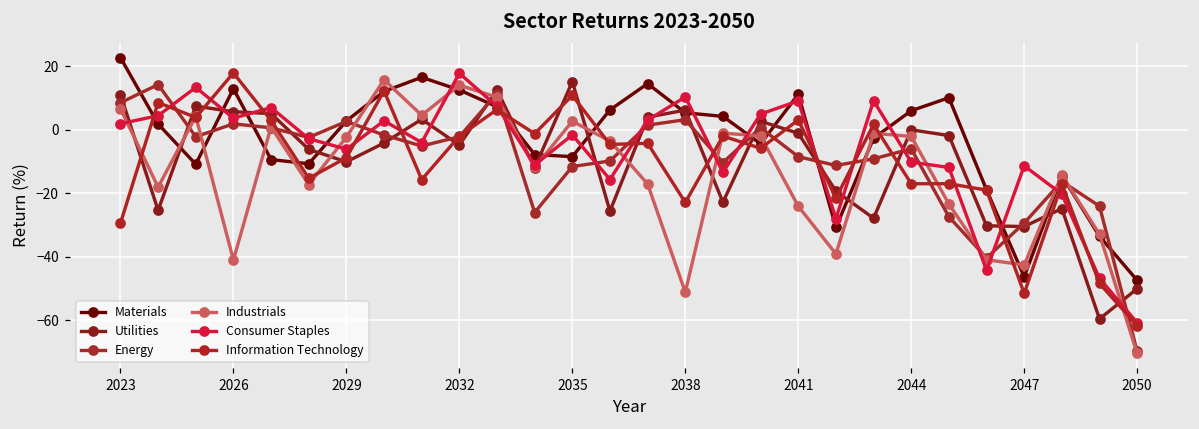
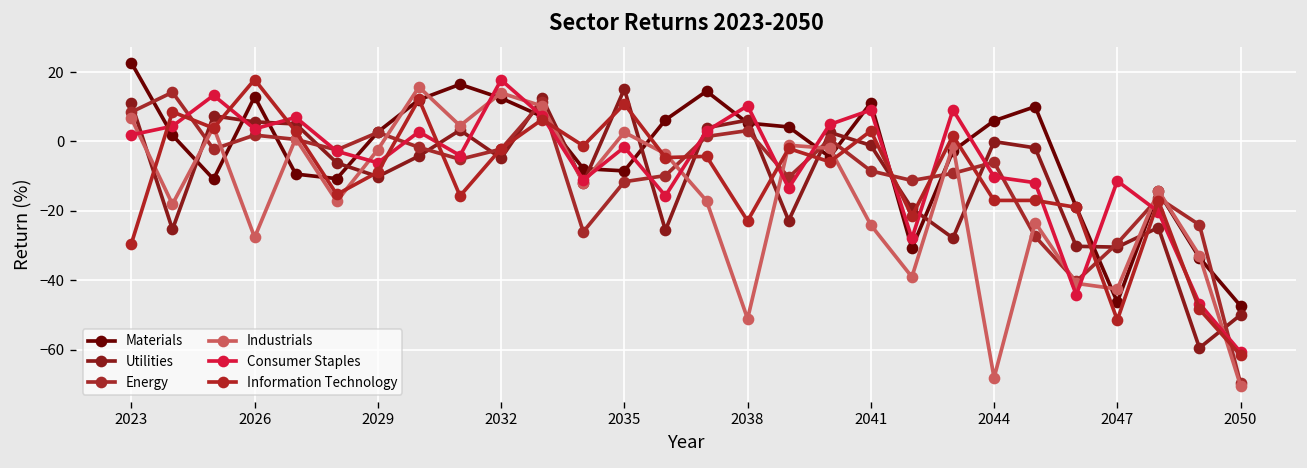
  {
    "Industrials": {
      "2023": 7,
-     "2026": -41,
+     "2026": -28,
      "2029": -2,
      "2032": 14,
      "2035": 3,
      "2038": -51,
      "2041": -24,
-     "2044": -2,
+     "2044": -68,
      "2047": -43
    }
  }
